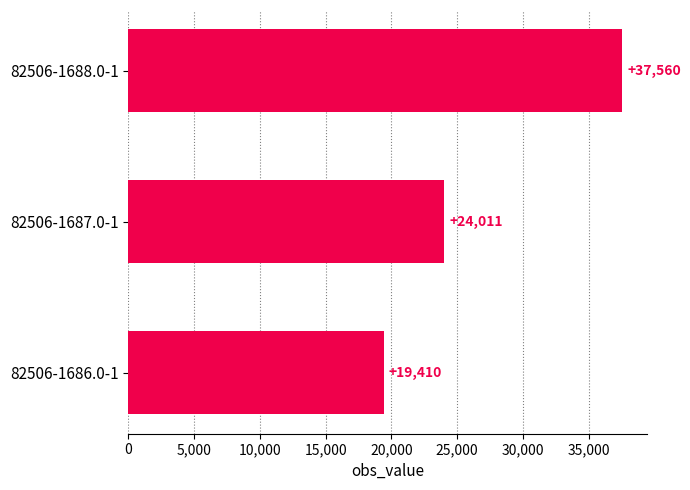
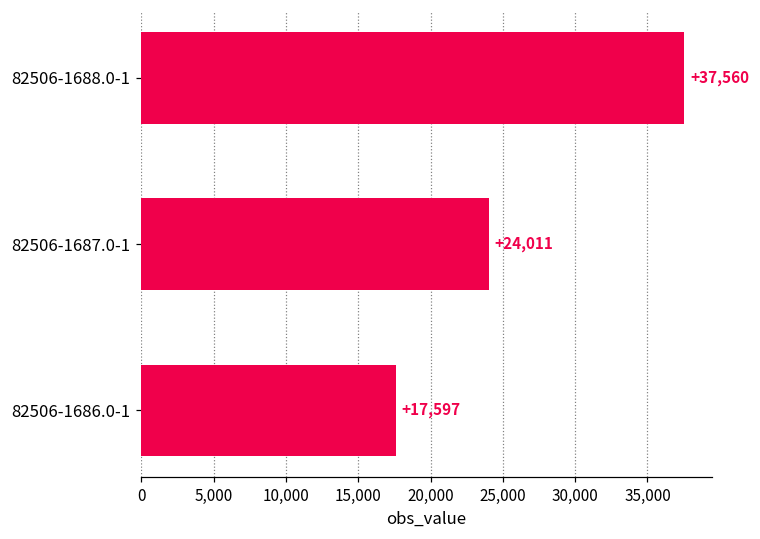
  {
    "82506-1688.0-1": "+37,560",
    "82506-1687.0-1": "+24,011",
-   "82506-1686.0-1": "+19,410"
+   "82506-1686.0-1": "+17,597"
  }
